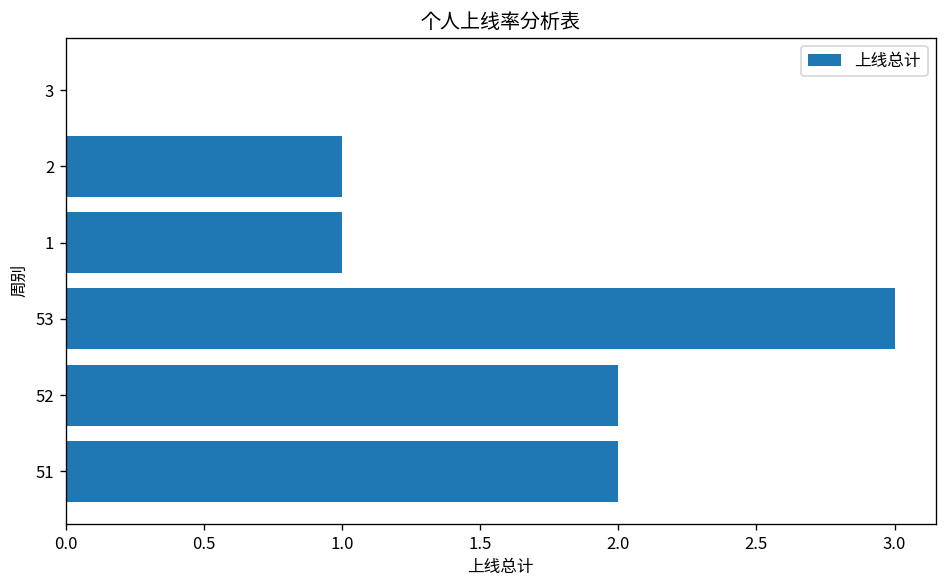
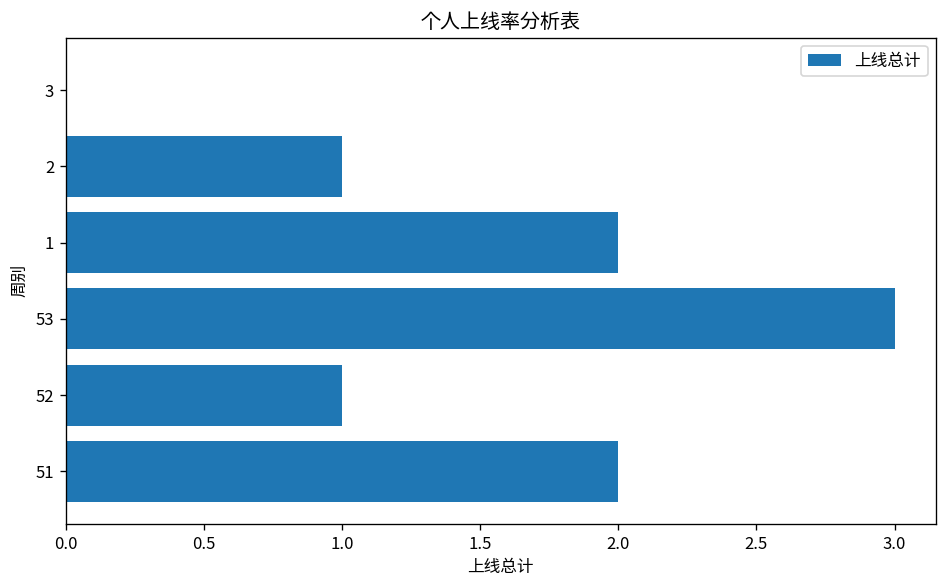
  {
    "3": 0,
    "2": 1,
-   "1": 1,
+   "1": 2,
    "53": 3,
-   "52": 2,
+   "52": 1,
    "51": 2
  }
